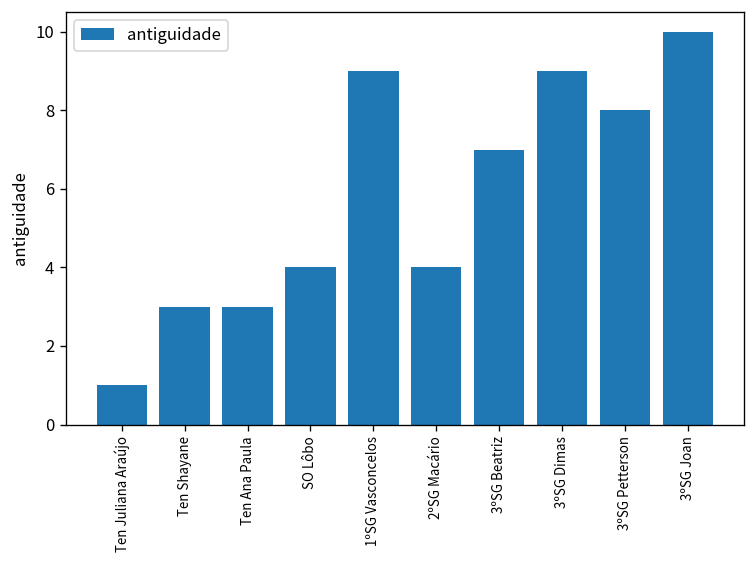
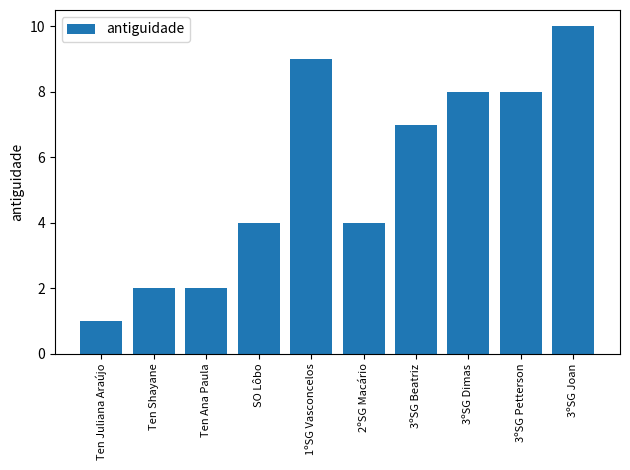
  {
    "Ten Juliana Araújo": 1,
-   "Ten Shayane": 3,
-   "Ten Ana Paula": 3,
+   "Ten Shayane": 2,
+   "Ten Ana Paula": 2,
    "SO Lôbo": 4,
    "1ºSG Vasconcelos": 9,
    "2ºSG Macário": 4,
    "3ºSG Beatriz": 7,
-   "3ºSG Dimas": 9,
+   "3ºSG Dimas": 8,
    "3ºSG Petterson": 8,
    "3ºSG Joan": 10
  }
